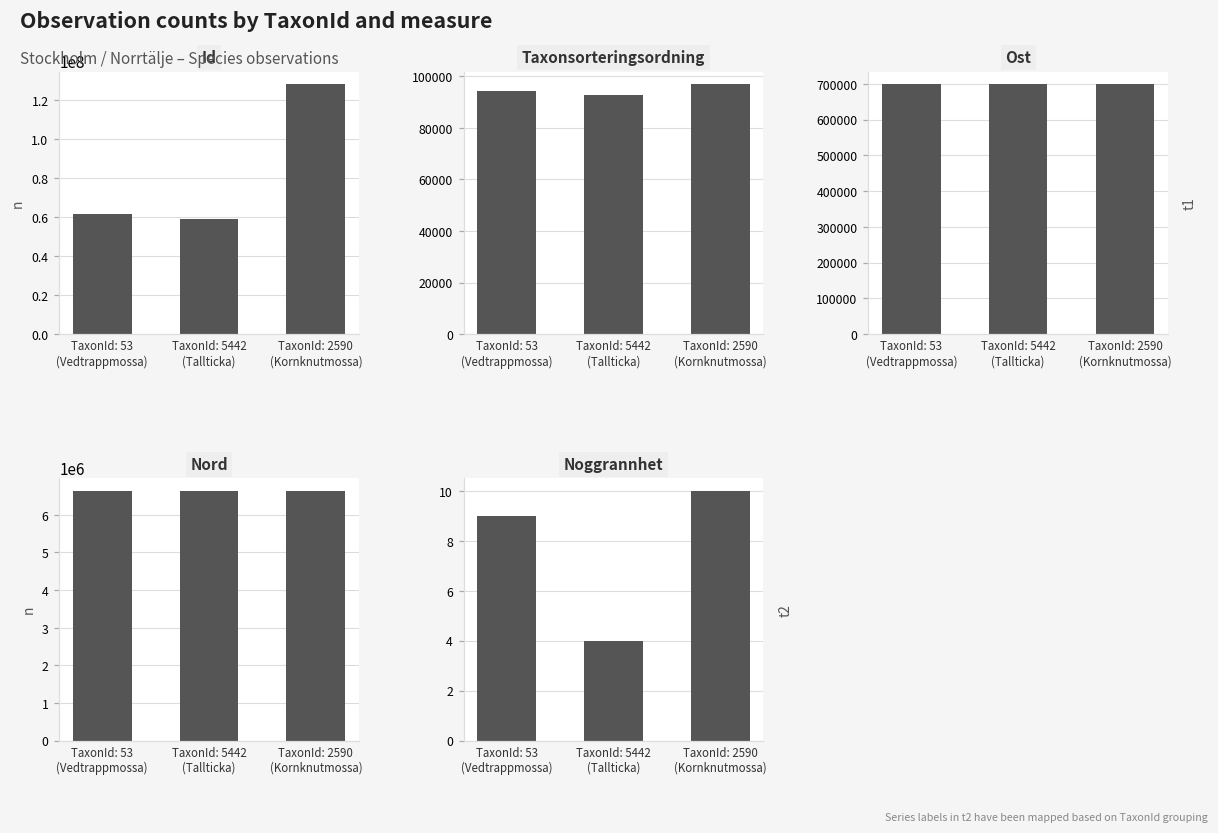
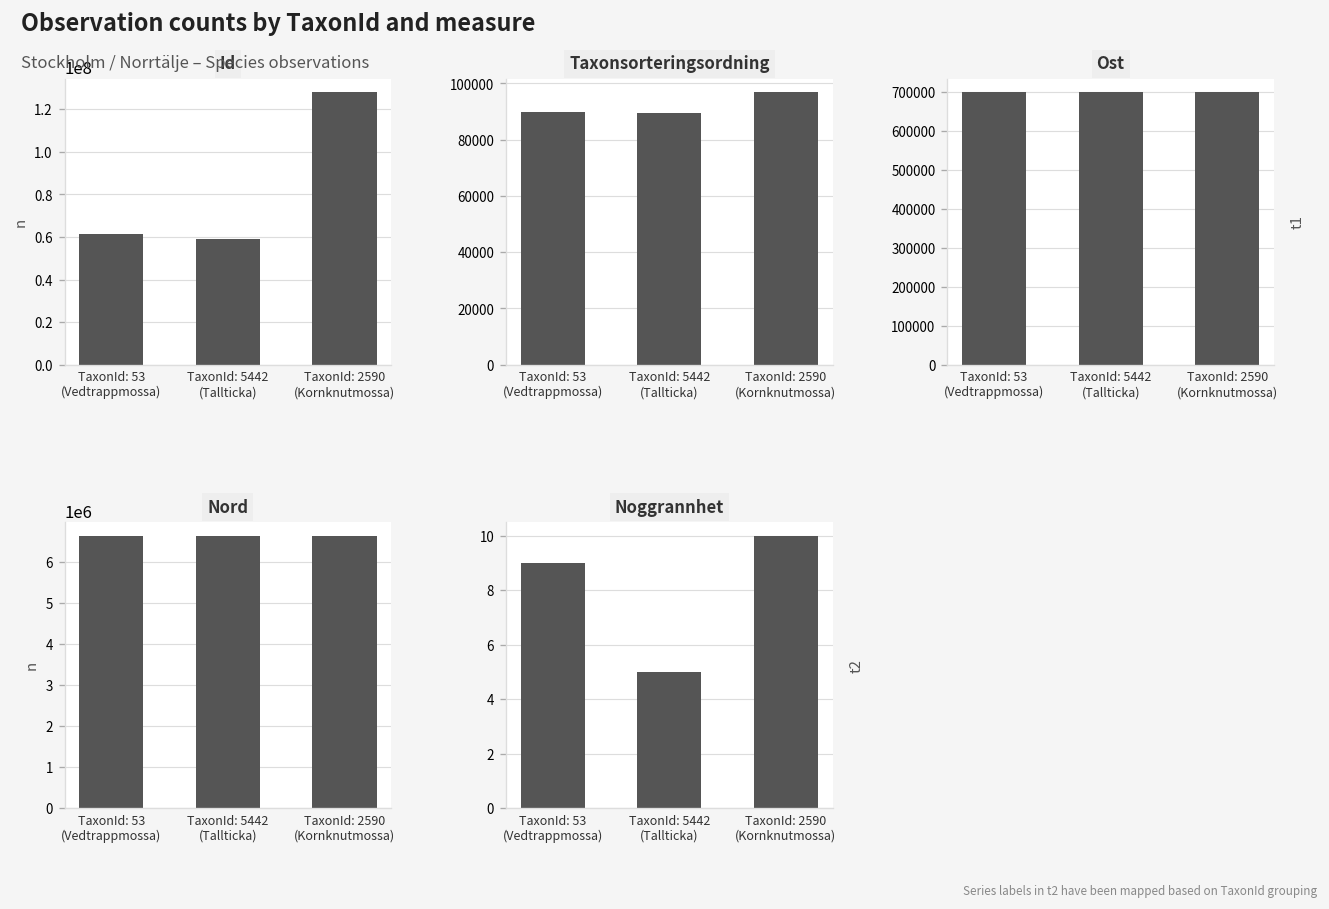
  {
    "Id": {
      "TaxonId: 53 (Vedtrappmossa)": 61000000,
      "TaxonId: 5442 (Tallticka)": 59000000,
      "TaxonId: 2590 (Kornknutmossa)": 128000000
    },
    "Taxonsorteringsordning": {
-     "TaxonId: 53 (Vedtrappmossa)": 94000,
-     "TaxonId: 5442 (Tallticka)": 93000,
+     "TaxonId: 53 (Vedtrappmossa)": 90000,
+     "TaxonId: 5442 (Tallticka)": 89000,
      "TaxonId: 2590 (Kornknutmossa)": 97000
    },
    "Ost": {
      "TaxonId: 53 (Vedtrappmossa)": 700000,
      "TaxonId: 5442 (Tallticka)": 700000,
      "TaxonId: 2590 (Kornknutmossa)": 700000
    },
    "Nord": {
      "TaxonId: 53 (Vedtrappmossa)": 6600000,
      "TaxonId: 5442 (Tallticka)": 6600000,
      "TaxonId: 2590 (Kornknutmossa)": 6600000
    },
    "Noggrannhet": {
      "TaxonId: 53 (Vedtrappmossa)": 9,
-     "TaxonId: 5442 (Tallticka)": 4,
+     "TaxonId: 5442 (Tallticka)": 5,
      "TaxonId: 2590 (Kornknutmossa)": 10
    }
  }
